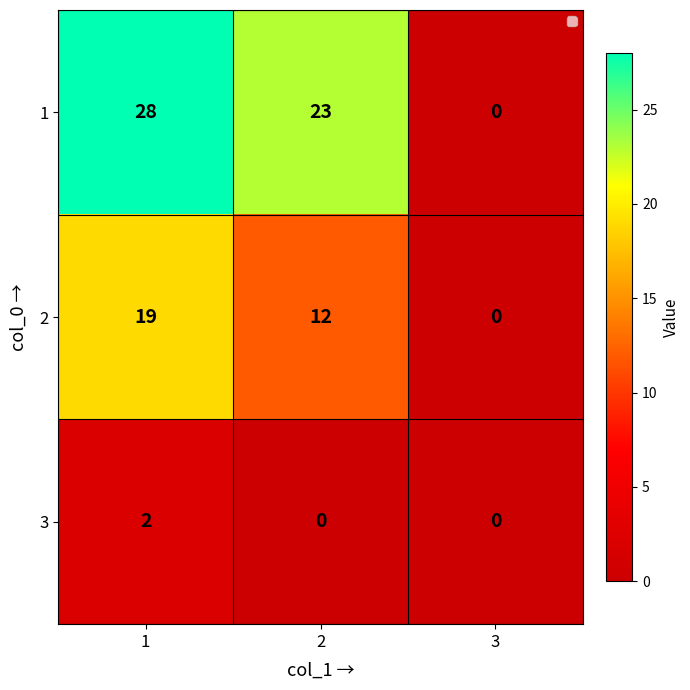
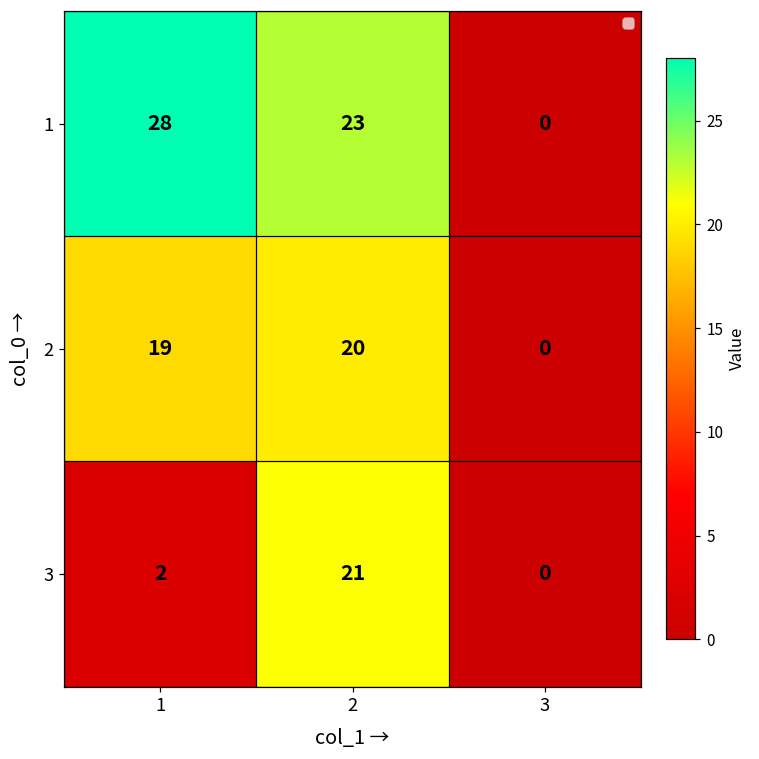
  {
    "1": {
      "1": 28,
      "2": 23,
      "3": 0
    },
    "2": {
      "1": 19,
-     "2": 12,
+     "2": 20,
      "3": 0
    },
    "3": {
      "1": 2,
-     "2": 0,
+     "2": 21,
      "3": 0
    }
  }
